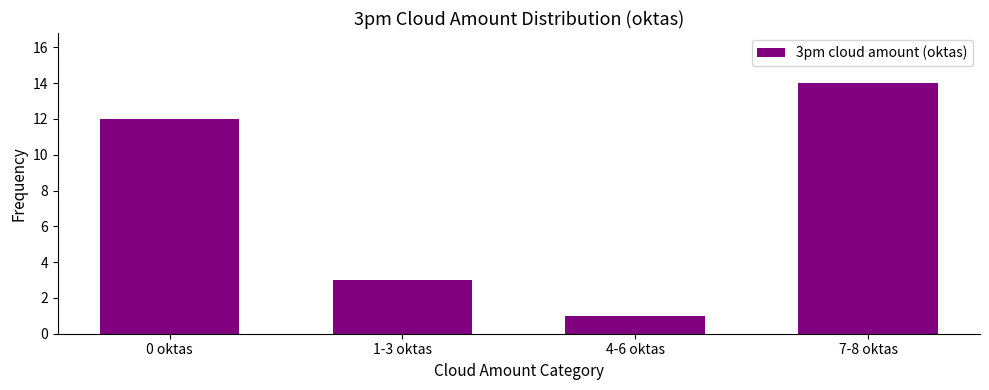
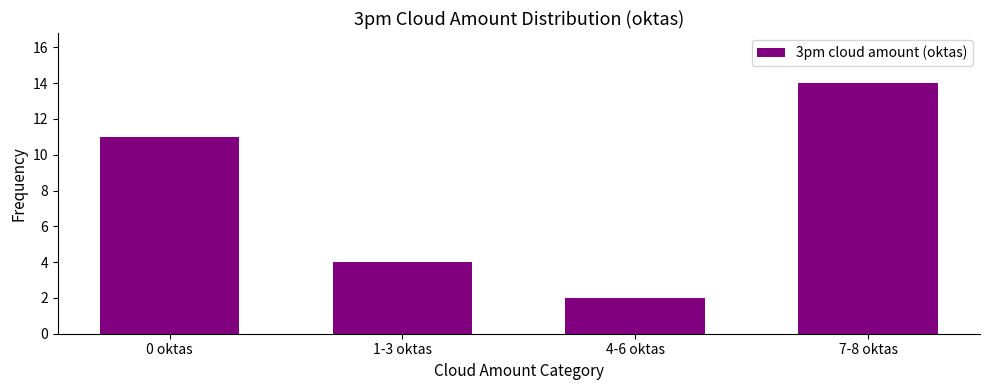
  {
-   "0 oktas": 12,
-   "1-3 oktas": 3,
-   "4-6 oktas": 1,
+   "0 oktas": 11,
+   "1-3 oktas": 4,
+   "4-6 oktas": 2,
    "7-8 oktas": 14
  }
